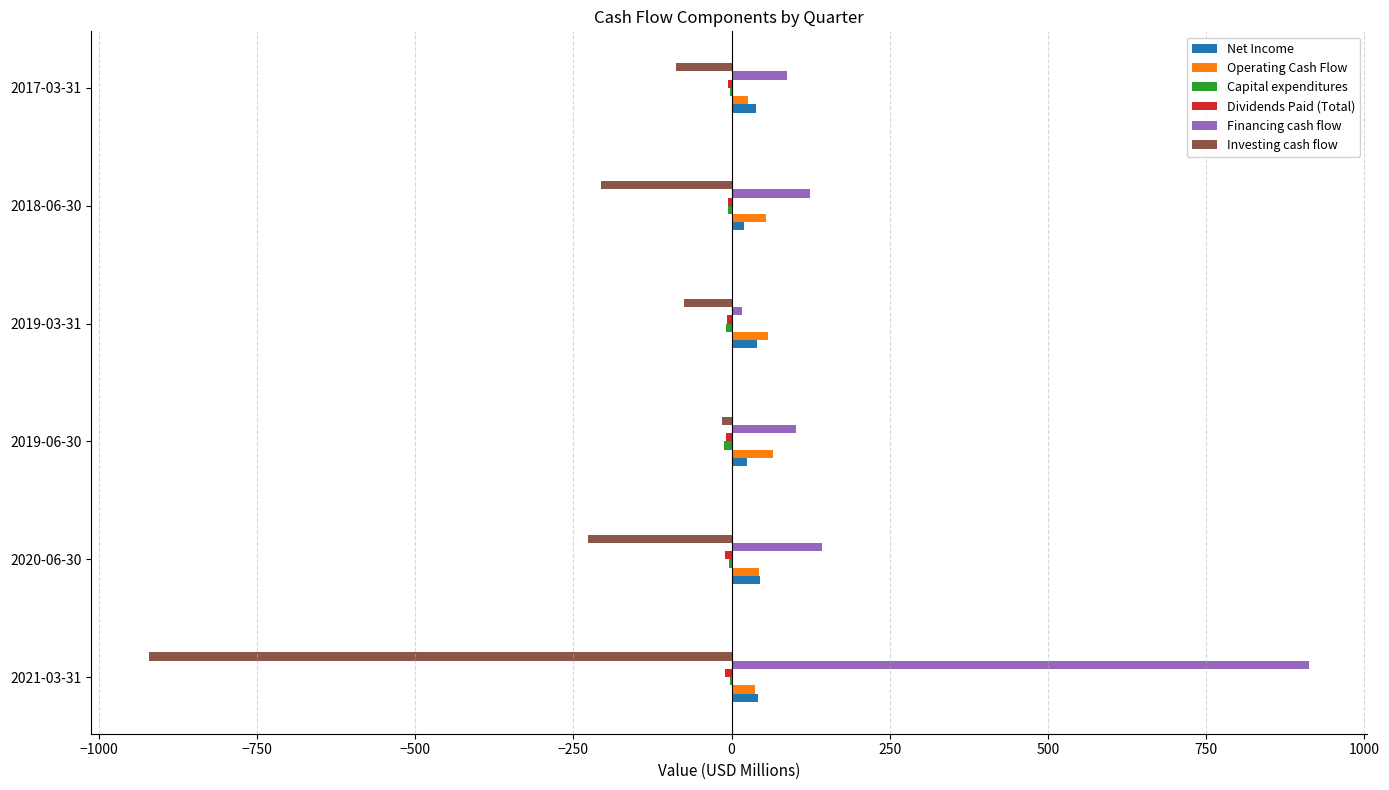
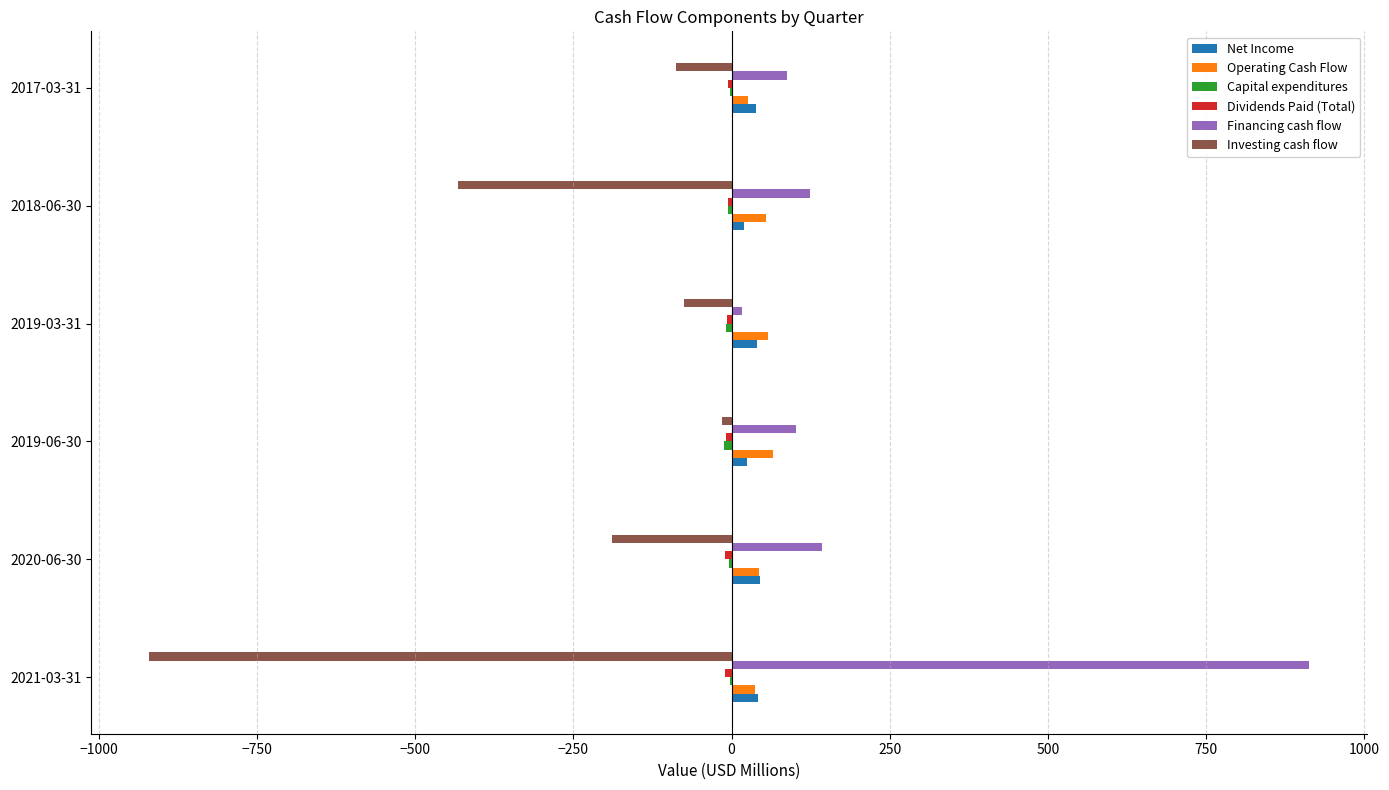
  {
    "Net Income": {
      "2017-03-31": 40,
      "2018-06-30": 20,
      "2019-03-31": 40,
      "2019-06-30": 30,
      "2020-06-30": 40,
      "2021-03-31": 40
    },
    "Operating Cash Flow": {
      "2017-03-31": 30,
      "2018-06-30": 50,
      "2019-03-31": 60,
      "2019-06-30": 70,
      "2020-06-30": 40,
      "2021-03-31": 40
    },
    "Capital expenditures": {
      "2018-06-30": -10,
      "2019-03-31": -10,
      "2019-06-30": -10
    },
    "Dividends Paid (Total)": {
      "2017-03-31": -10,
      "2018-06-30": -10,
      "2019-03-31": -10,
      "2019-06-30": -10,
      "2020-06-30": -10,
      "2021-03-31": -10
    },
    "Financing cash flow": {
      "2017-03-31": 90,
      "2018-06-30": 120,
      "2019-03-31": 20,
      "2019-06-30": 100,
      "2020-06-30": 140,
      "2021-03-31": 910
    },
    "Investing cash flow": {
      "2017-03-31": -90,
-     "2018-06-30": -210,
+     "2018-06-30": -430,
      "2019-03-31": -80,
      "2019-06-30": -20,
-     "2020-06-30": -230,
+     "2020-06-30": -190,
      "2021-03-31": -920
    }
  }
